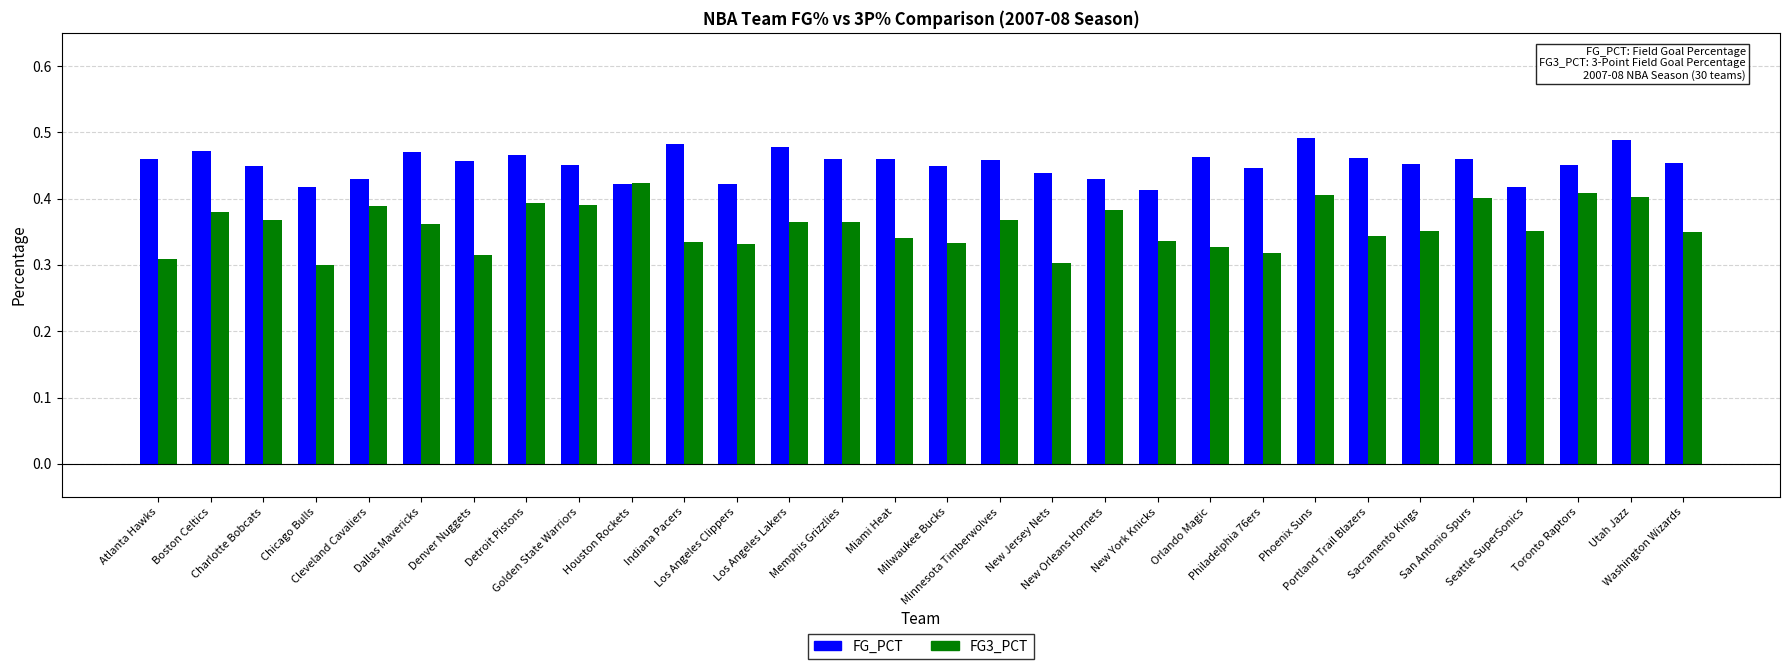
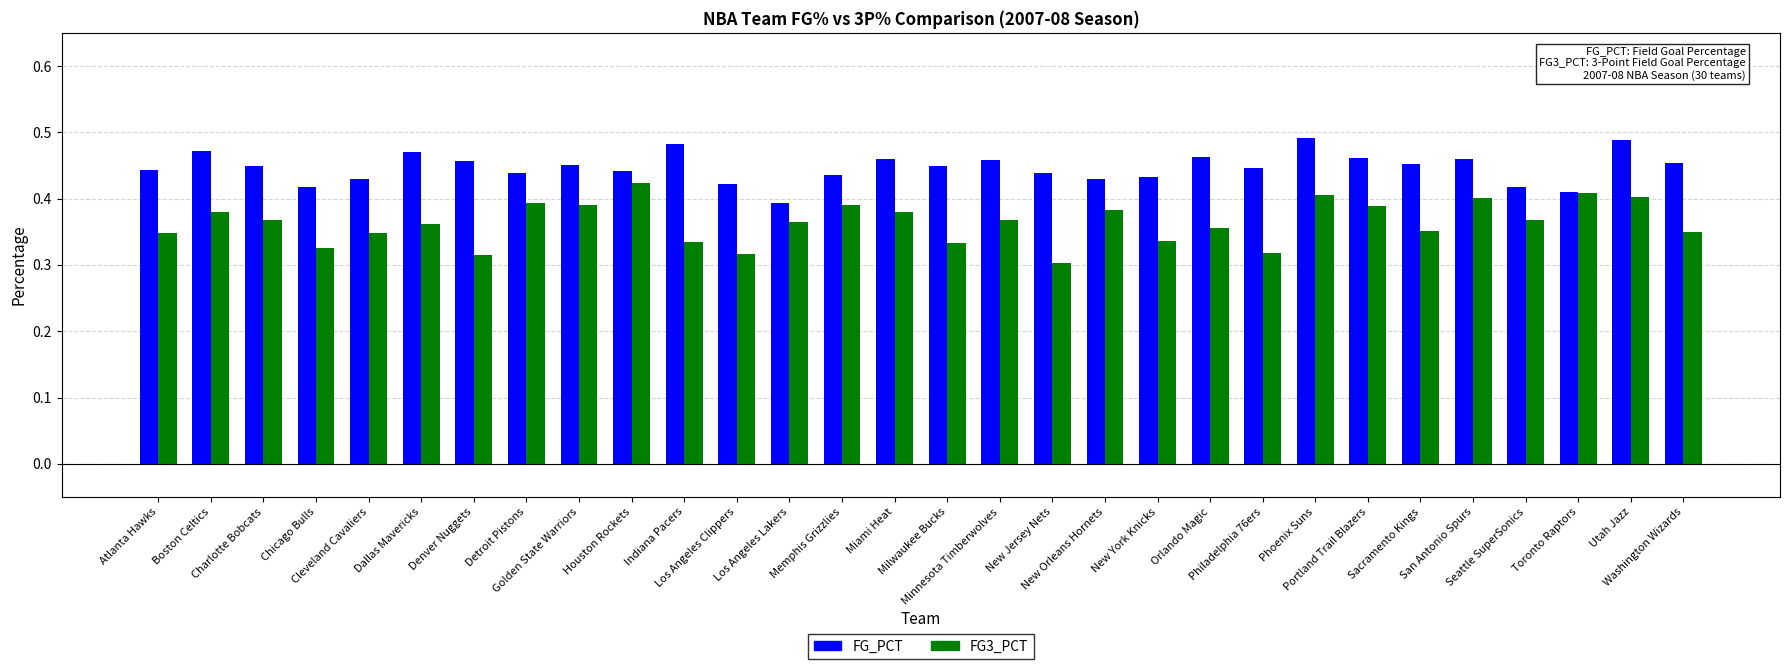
  {
    "FG_PCT": {
-     "Atlanta Hawks": 0.46,
+     "Atlanta Hawks": 0.44,
      "Boston Celtics": 0.47,
      "Charlotte Bobcats": 0.45,
      "Chicago Bulls": 0.42,
      "Cleveland Cavaliers": 0.43,
      "Dallas Mavericks": 0.47,
      "Denver Nuggets": 0.46,
-     "Detroit Pistons": 0.47,
+     "Detroit Pistons": 0.44,
      "Golden State Warriors": 0.45,
-     "Houston Rockets": 0.42,
+     "Houston Rockets": 0.44,
      "Indiana Pacers": 0.48,
      "Los Angeles Clippers": 0.42,
-     "Los Angeles Lakers": 0.48,
-     "Memphis Grizzlies": 0.46,
+     "Los Angeles Lakers": 0.39,
+     "Memphis Grizzlies": 0.44,
      "Miami Heat": 0.46,
      "Milwaukee Bucks": 0.45,
      "Minnesota Timberwolves": 0.46,
      "New Jersey Nets": 0.44,
      "New Orleans Hornets": 0.43,
-     "New York Knicks": 0.41,
+     "New York Knicks": 0.43,
      "Orlando Magic": 0.46,
      "Philadelphia 76ers": 0.45,
      "Phoenix Suns": 0.49,
      "Portland Trail Blazers": 0.46,
      "Sacramento Kings": 0.45,
      "San Antonio Spurs": 0.46,
      "Seattle SuperSonics": 0.42,
-     "Toronto Raptors": 0.45,
+     "Toronto Raptors": 0.41,
      "Utah Jazz": 0.49,
      "Washington Wizards": 0.45
    },
    "FG3_PCT": {
-     "Atlanta Hawks": 0.31,
+     "Atlanta Hawks": 0.35,
      "Boston Celtics": 0.38,
      "Charlotte Bobcats": 0.37,
-     "Chicago Bulls": 0.30,
-     "Cleveland Cavaliers": 0.39,
+     "Chicago Bulls": 0.33,
+     "Cleveland Cavaliers": 0.35,
      "Dallas Mavericks": 0.36,
      "Denver Nuggets": 0.32,
      "Detroit Pistons": 0.39,
      "Golden State Warriors": 0.39,
      "Houston Rockets": 0.42,
      "Indiana Pacers": 0.33,
-     "Los Angeles Clippers": 0.33,
+     "Los Angeles Clippers": 0.32,
      "Los Angeles Lakers": 0.37,
-     "Memphis Grizzlies": 0.36,
-     "Miami Heat": 0.34,
+     "Memphis Grizzlies": 0.39,
+     "Miami Heat": 0.38,
      "Milwaukee Bucks": 0.33,
      "Minnesota Timberwolves": 0.37,
      "New Jersey Nets": 0.30,
      "New Orleans Hornets": 0.38,
      "New York Knicks": 0.34,
-     "Orlando Magic": 0.33,
+     "Orlando Magic": 0.36,
      "Philadelphia 76ers": 0.32,
      "Phoenix Suns": 0.41,
-     "Portland Trail Blazers": 0.34,
+     "Portland Trail Blazers": 0.39,
      "Sacramento Kings": 0.35,
      "San Antonio Spurs": 0.40,
-     "Seattle SuperSonics": 0.35,
+     "Seattle SuperSonics": 0.37,
      "Toronto Raptors": 0.41,
      "Utah Jazz": 0.40,
      "Washington Wizards": 0.35
    }
  }
